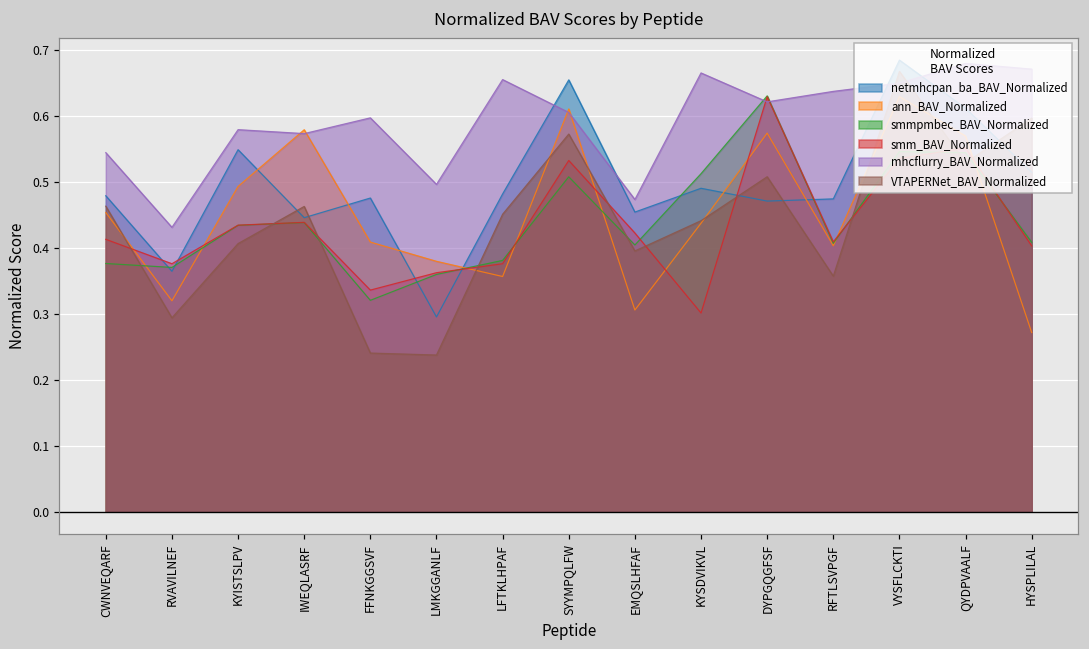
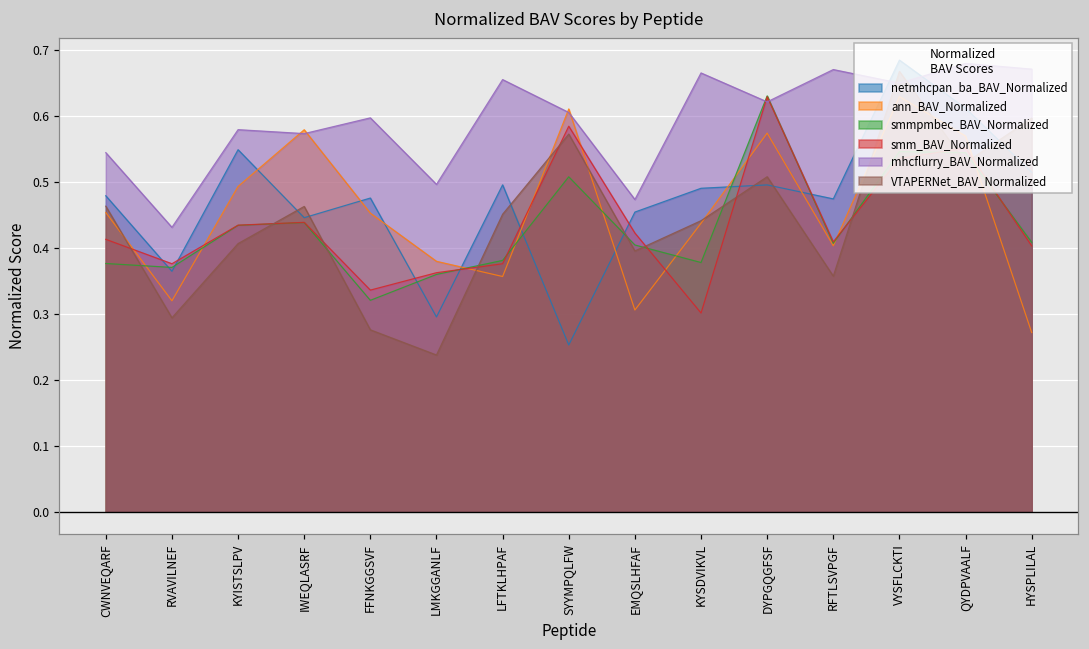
  {
    "netmhcpan_ba_BAV_Normalized": {
      "CWNVEQARF": 0.48,
      "RVAVILNEF": 0.36,
      "KYISTSLPV": 0.55,
      "IWEQLASRF": 0.45,
      "FFNKGGSVF": 0.48,
      "LMKGGANLF": 0.30,
-     "LFTKLHPAF": 0.48,
-     "SYYMPQLFW": 0.66,
+     "LFTKLHPAF": 0.50,
+     "SYYMPQLFW": 0.25,
      "EMQSLHFAF": 0.45,
      "KYSDVIKVL": 0.49,
-     "DYPGQGFSF": 0.47,
+     "DYPGQGFSF": 0.50,
      "RFTLSVPGF": 0.47
    },
    "ann_BAV_Normalized": {
      "CWNVEQARF": 0.45,
      "RVAVILNEF": 0.32,
      "KYISTSLPV": 0.49,
      "IWEQLASRF": 0.58,
-     "FFNKGGSVF": 0.41,
+     "FFNKGGSVF": 0.45,
      "LMKGGANLF": 0.38,
      "LFTKLHPAF": 0.36,
      "SYYMPQLFW": 0.61,
      "EMQSLHFAF": 0.31,
      "DYPGQGFSF": 0.57,
      "HYSPLILAL": 0.27
    },
    "smmpmbec_BAV_Normalized": {
      "CWNVEQARF": 0.38,
      "RVAVILNEF": 0.37,
      "FFNKGGSVF": 0.32,
      "LFTKLHPAF": 0.38,
      "SYYMPQLFW": 0.51,
      "EMQSLHFAF": 0.40,
-     "KYSDVIKVL": 0.51,
+     "KYSDVIKVL": 0.38,
      "HYSPLILAL": 0.41
    },
    "smm_BAV_Normalized": {
      "CWNVEQARF": 0.41,
      "RVAVILNEF": 0.38,
      "FFNKGGSVF": 0.34,
      "LFTKLHPAF": 0.38,
-     "SYYMPQLFW": 0.53,
+     "SYYMPQLFW": 0.58,
      "EMQSLHFAF": 0.42,
      "KYSDVIKVL": 0.30,
      "HYSPLILAL": 0.40
    },
    "mhcflurry_BAV_Normalized": {
      "CWNVEQARF": 0.54,
      "RVAVILNEF": 0.43,
      "KYISTSLPV": 0.58,
      "IWEQLASRF": 0.57,
      "FFNKGGSVF": 0.60,
      "LMKGGANLF": 0.50,
      "LFTKLHPAF": 0.66,
      "SYYMPQLFW": 0.61,
      "EMQSLHFAF": 0.47,
      "KYSDVIKVL": 0.67,
      "DYPGQGFSF": 0.62,
-     "RFTLSVPGF": 0.64
+     "RFTLSVPGF": 0.67
    },
    "VTAPERNet_BAV_Normalized": {
      "CWNVEQARF": 0.46,
      "RVAVILNEF": 0.29,
      "KYISTSLPV": 0.41,
      "IWEQLASRF": 0.46,
-     "FFNKGGSVF": 0.24,
+     "FFNKGGSVF": 0.28,
      "LMKGGANLF": 0.24,
      "LFTKLHPAF": 0.45,
      "SYYMPQLFW": 0.57,
      "EMQSLHFAF": 0.40,
      "DYPGQGFSF": 0.51,
      "RFTLSVPGF": 0.36
    }
  }
